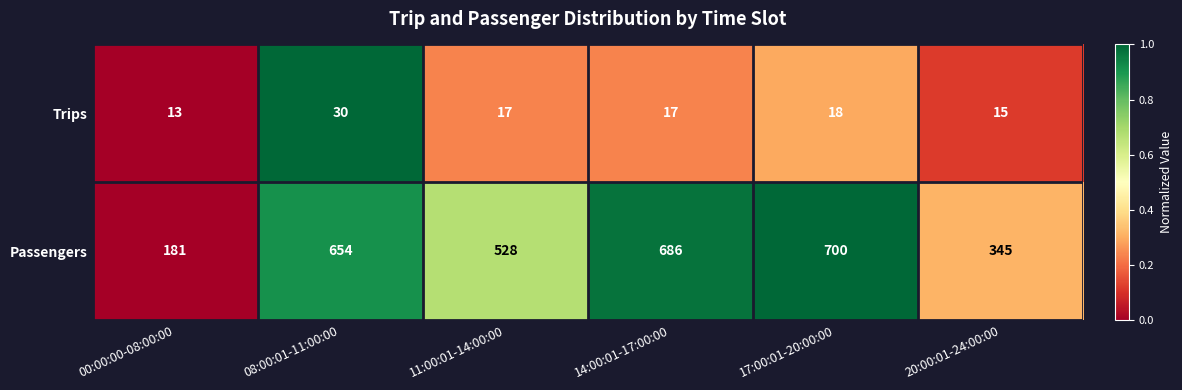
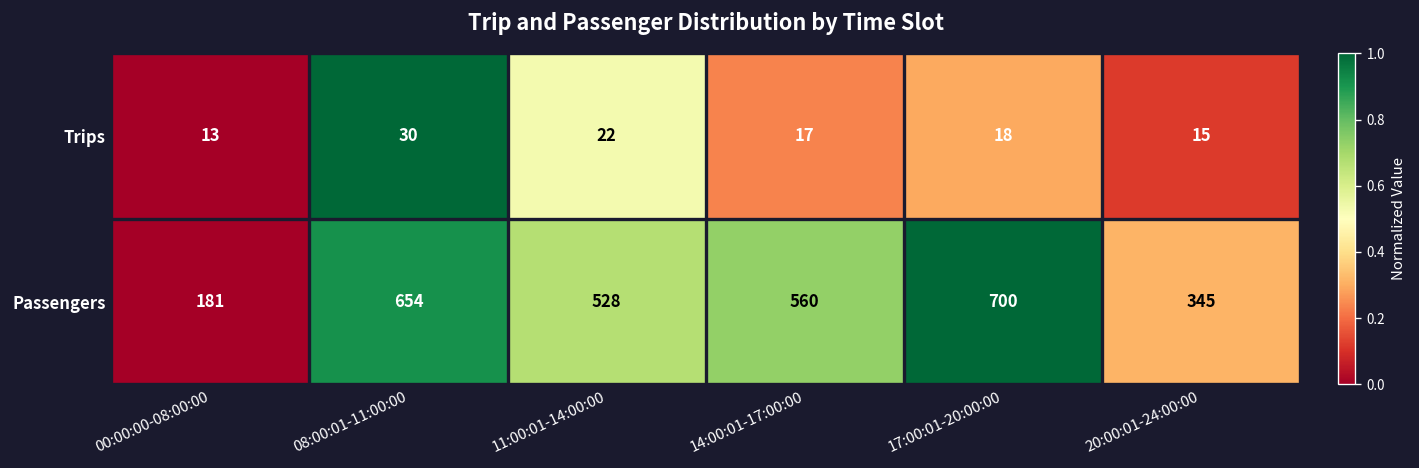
  {
    "Trips": {
      "00:00:00-08:00:00": 13,
      "08:00:01-11:00:00": 30,
-     "11:00:01-14:00:00": 17,
+     "11:00:01-14:00:00": 22,
      "14:00:01-17:00:00": 17,
      "17:00:01-20:00:00": 18,
      "20:00:01-24:00:00": 15
    },
    "Passengers": {
      "00:00:00-08:00:00": 181,
      "08:00:01-11:00:00": 654,
      "11:00:01-14:00:00": 528,
-     "14:00:01-17:00:00": 686,
+     "14:00:01-17:00:00": 560,
      "17:00:01-20:00:00": 700,
      "20:00:01-24:00:00": 345
    }
  }
